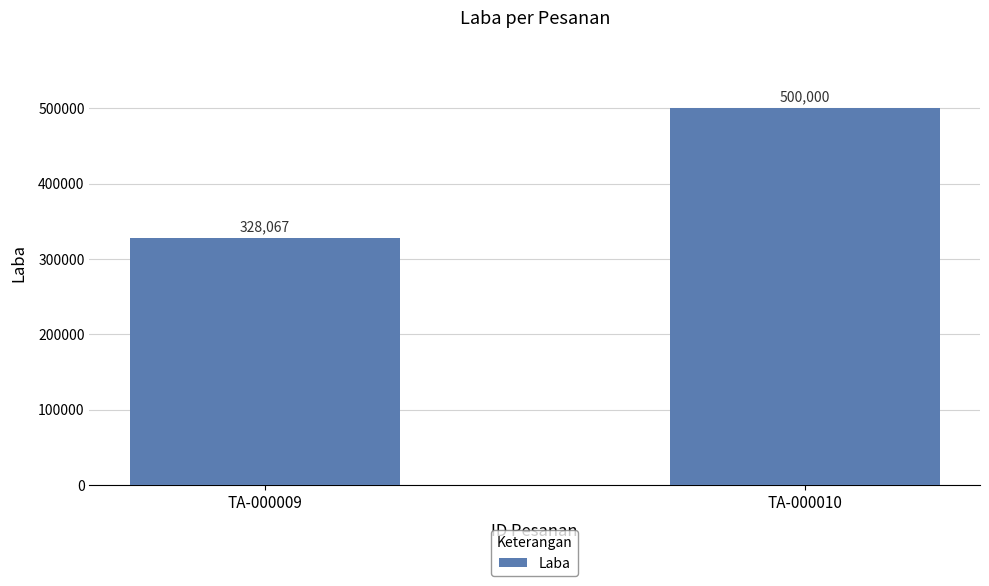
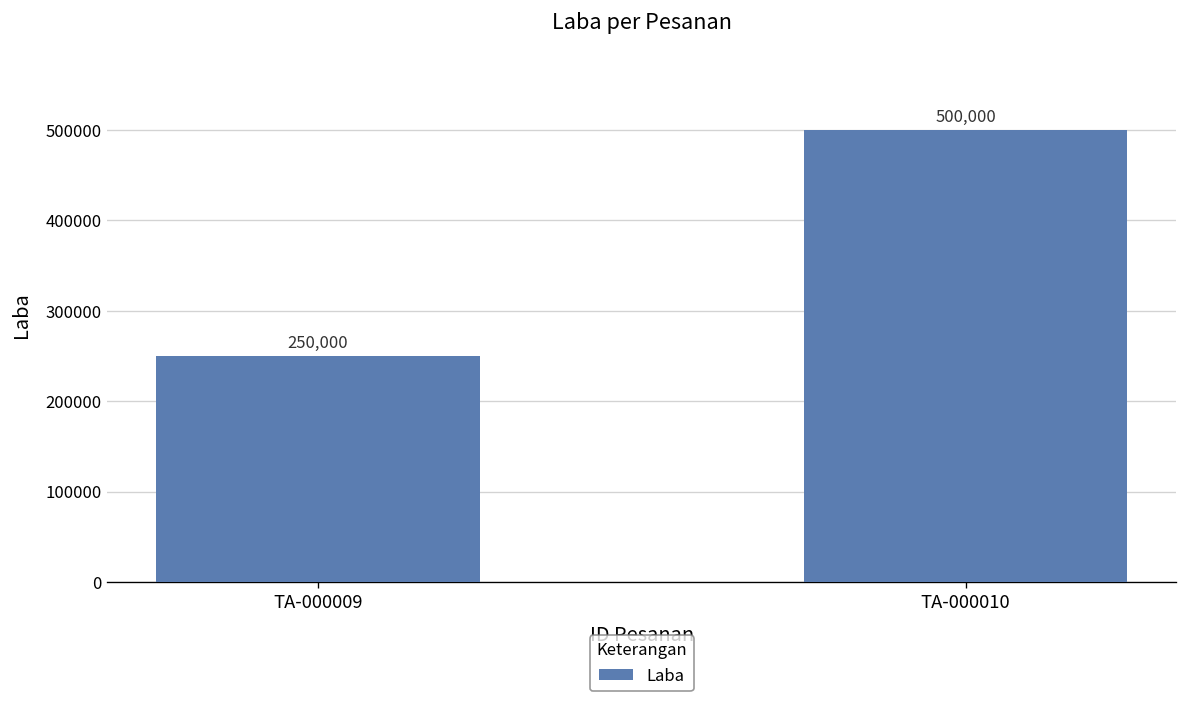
  {
-   "TA-000009": "328,067",
+   "TA-000009": "250,000",
    "TA-000010": "500,000"
  }
